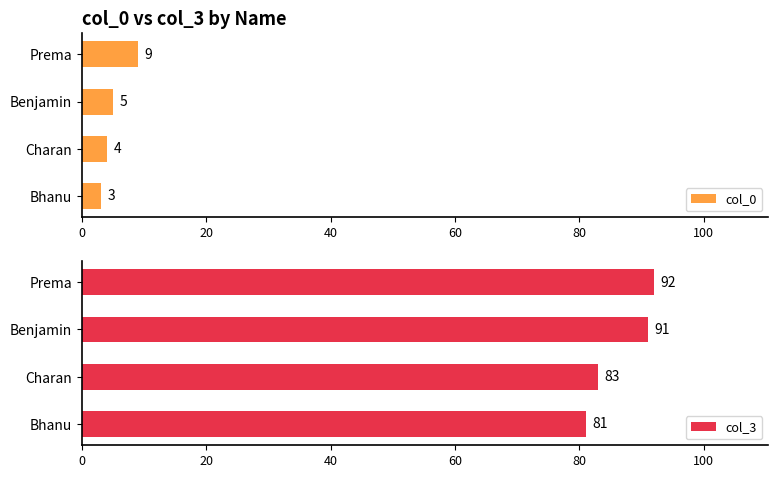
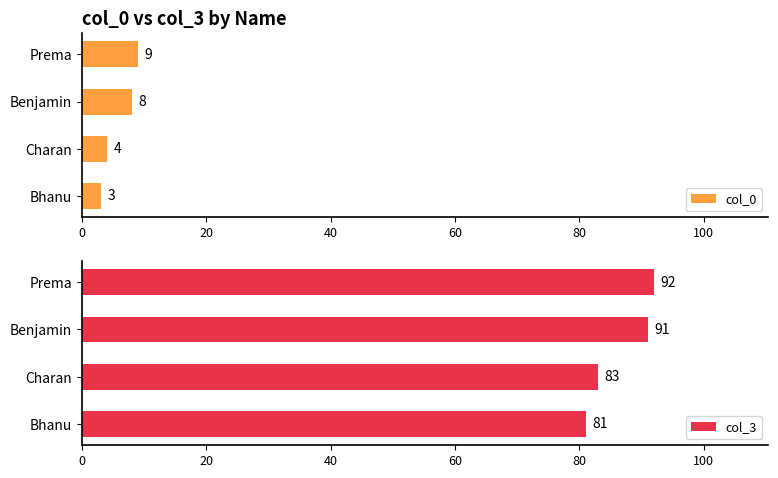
  {
    "col_0 vs col_3 by Name": {
      "Prema": 9,
-     "Benjamin": 5,
+     "Benjamin": 8,
      "Charan": 4,
      "Bhanu": 3
    }
  }
